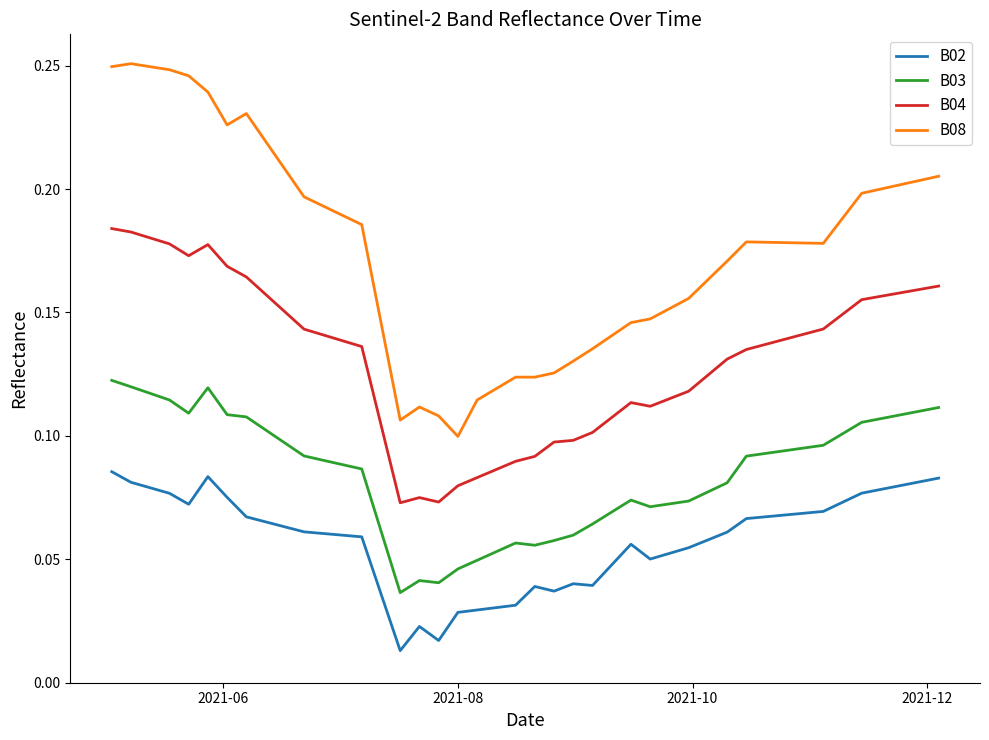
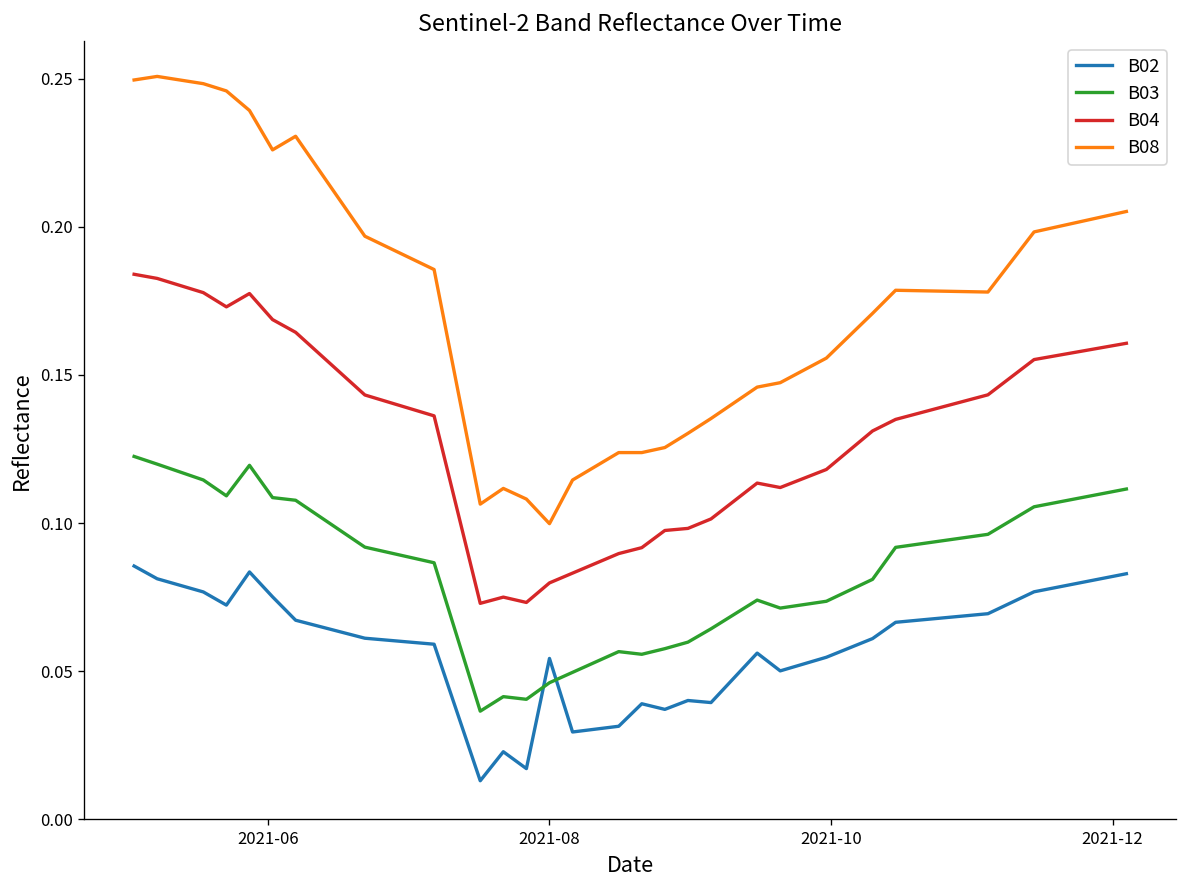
  {
    "B02": {
-     "2021-08": 0.029
+     "2021-08": 0.054
    },
    "B03": {
      "2021-08": 0.046
    },
    "B04": {
      "2021-08": 0.080
    },
    "B08": {
      "2021-08": 0.100
    }
  }
